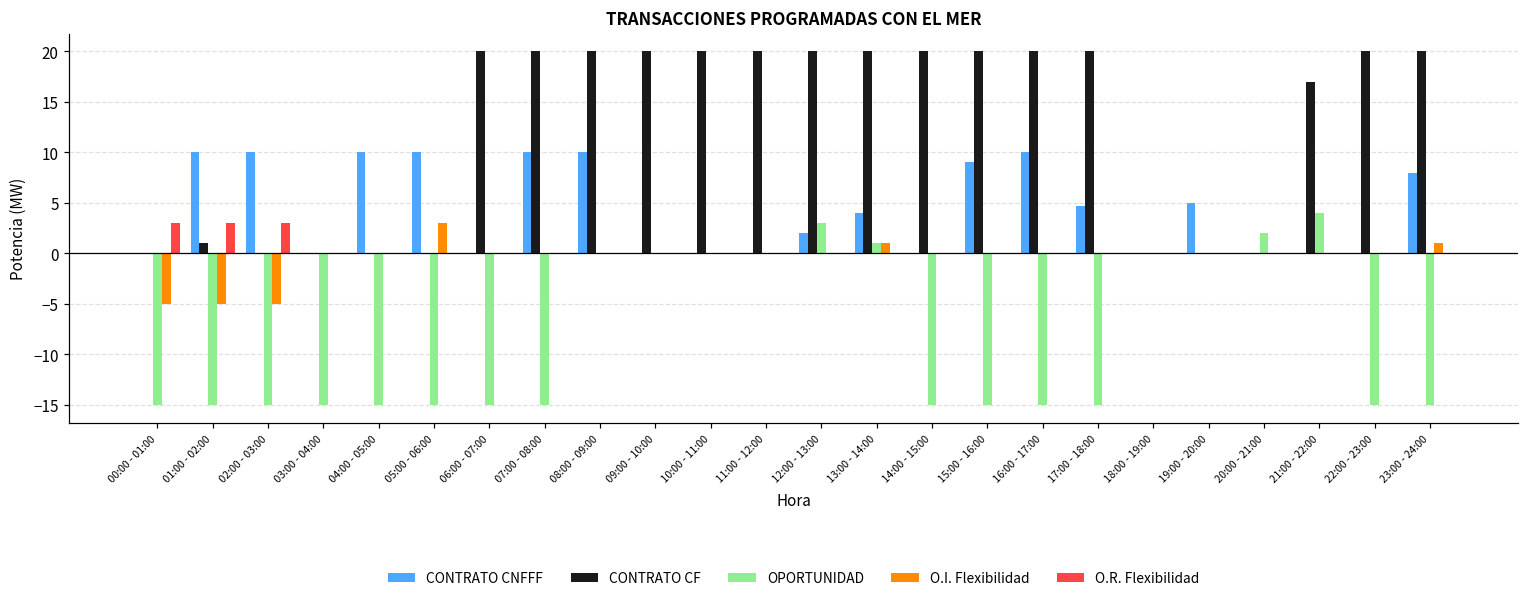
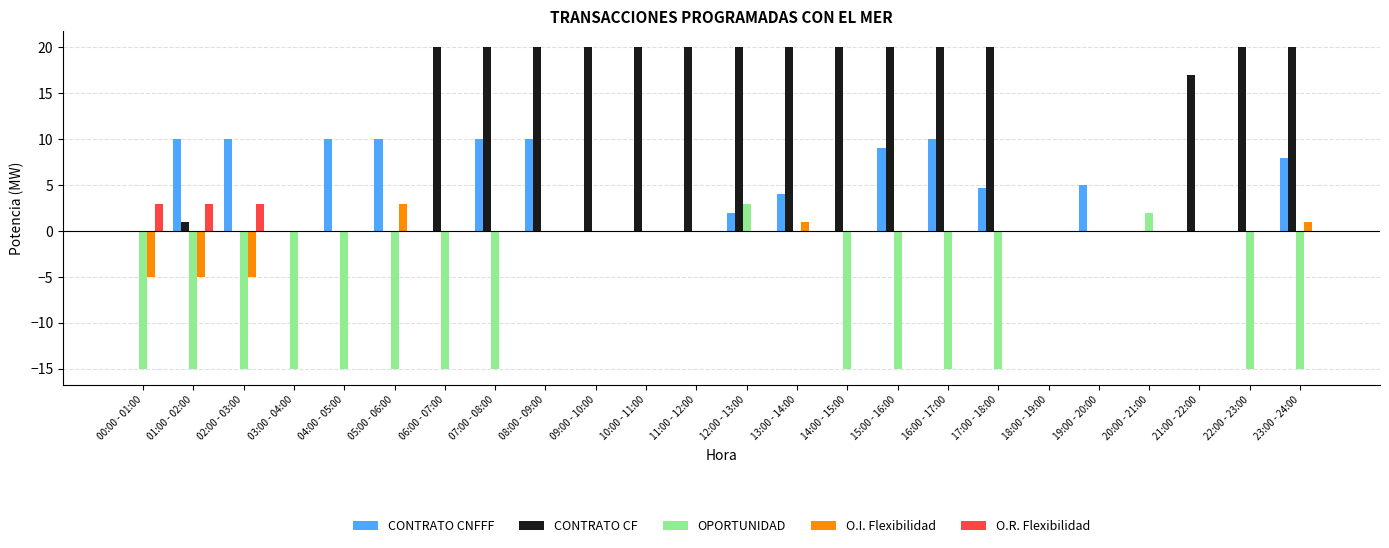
  {
    "CONTRATO CNFFF": {
      "00:00 - 01:00": 0,
      "01:00 - 02:00": 10,
      "02:00 - 03:00": 10,
      "03:00 - 04:00": 0,
      "04:00 - 05:00": 10,
      "05:00 - 06:00": 10,
      "06:00 - 07:00": 0,
      "07:00 - 08:00": 10,
      "08:00 - 09:00": 10,
      "09:00 - 10:00": 0,
      "10:00 - 11:00": 0,
      "11:00 - 12:00": 0,
      "12:00 - 13:00": 2,
      "13:00 - 14:00": 4,
      "14:00 - 15:00": 0,
      "15:00 - 16:00": 9,
      "16:00 - 17:00": 10,
      "17:00 - 18:00": 5,
      "18:00 - 19:00": 0,
      "19:00 - 20:00": 5,
      "20:00 - 21:00": 0,
      "21:00 - 22:00": 0,
      "22:00 - 23:00": 0,
      "23:00 - 24:00": 8
    },
    "CONTRATO CF": {
      "00:00 - 01:00": 0,
      "01:00 - 02:00": 1,
      "02:00 - 03:00": 0,
      "03:00 - 04:00": 0,
      "04:00 - 05:00": 0,
      "05:00 - 06:00": 0,
      "06:00 - 07:00": 20,
      "07:00 - 08:00": 20,
      "08:00 - 09:00": 20,
      "09:00 - 10:00": 20,
      "10:00 - 11:00": 20,
      "11:00 - 12:00": 20,
      "12:00 - 13:00": 20,
      "13:00 - 14:00": 20,
      "14:00 - 15:00": 20,
      "15:00 - 16:00": 20,
      "16:00 - 17:00": 20,
      "17:00 - 18:00": 20,
      "18:00 - 19:00": 0,
      "19:00 - 20:00": 0,
      "20:00 - 21:00": 0,
      "21:00 - 22:00": 17,
      "22:00 - 23:00": 20,
      "23:00 - 24:00": 20
    },
    "OPORTUNIDAD": {
      "00:00 - 01:00": -15,
      "01:00 - 02:00": -15,
      "02:00 - 03:00": -15,
      "03:00 - 04:00": -15,
      "04:00 - 05:00": -15,
      "05:00 - 06:00": -15,
      "06:00 - 07:00": -15,
      "07:00 - 08:00": -15,
      "08:00 - 09:00": 0,
      "09:00 - 10:00": 0,
      "10:00 - 11:00": 0,
      "11:00 - 12:00": 0,
      "12:00 - 13:00": 3,
-     "13:00 - 14:00": 1,
+     "13:00 - 14:00": 0,
      "14:00 - 15:00": -15,
      "15:00 - 16:00": -15,
      "16:00 - 17:00": -15,
      "17:00 - 18:00": -15,
      "18:00 - 19:00": 0,
      "19:00 - 20:00": 0,
      "20:00 - 21:00": 2,
-     "21:00 - 22:00": 4,
+     "21:00 - 22:00": 0,
      "22:00 - 23:00": -15,
      "23:00 - 24:00": -15
    },
    "O.I. Flexibilidad": {
      "00:00 - 01:00": -5,
      "01:00 - 02:00": -5,
      "02:00 - 03:00": -5,
      "03:00 - 04:00": 0,
      "04:00 - 05:00": 0,
      "05:00 - 06:00": 3,
      "06:00 - 07:00": 0,
      "07:00 - 08:00": 0,
      "08:00 - 09:00": 0,
      "09:00 - 10:00": 0,
      "10:00 - 11:00": 0,
      "11:00 - 12:00": 0,
      "12:00 - 13:00": 0,
      "13:00 - 14:00": 1,
      "14:00 - 15:00": 0,
      "15:00 - 16:00": 0,
      "16:00 - 17:00": 0,
      "17:00 - 18:00": 0,
      "18:00 - 19:00": 0,
      "19:00 - 20:00": 0,
      "20:00 - 21:00": 0,
      "21:00 - 22:00": 0,
      "22:00 - 23:00": 0,
      "23:00 - 24:00": 1
    },
    "O.R. Flexibilidad": {
      "00:00 - 01:00": 3,
      "01:00 - 02:00": 3,
      "02:00 - 03:00": 3,
      "03:00 - 04:00": 0,
      "04:00 - 05:00": 0,
      "05:00 - 06:00": 0,
      "06:00 - 07:00": 0,
      "07:00 - 08:00": 0,
      "08:00 - 09:00": 0,
      "09:00 - 10:00": 0,
      "10:00 - 11:00": 0,
      "11:00 - 12:00": 0,
      "12:00 - 13:00": 0,
      "13:00 - 14:00": 0,
      "14:00 - 15:00": 0,
      "15:00 - 16:00": 0,
      "16:00 - 17:00": 0,
      "17:00 - 18:00": 0,
      "18:00 - 19:00": 0,
      "19:00 - 20:00": 0,
      "20:00 - 21:00": 0,
      "21:00 - 22:00": 0,
      "22:00 - 23:00": 0,
      "23:00 - 24:00": 0
    }
  }
